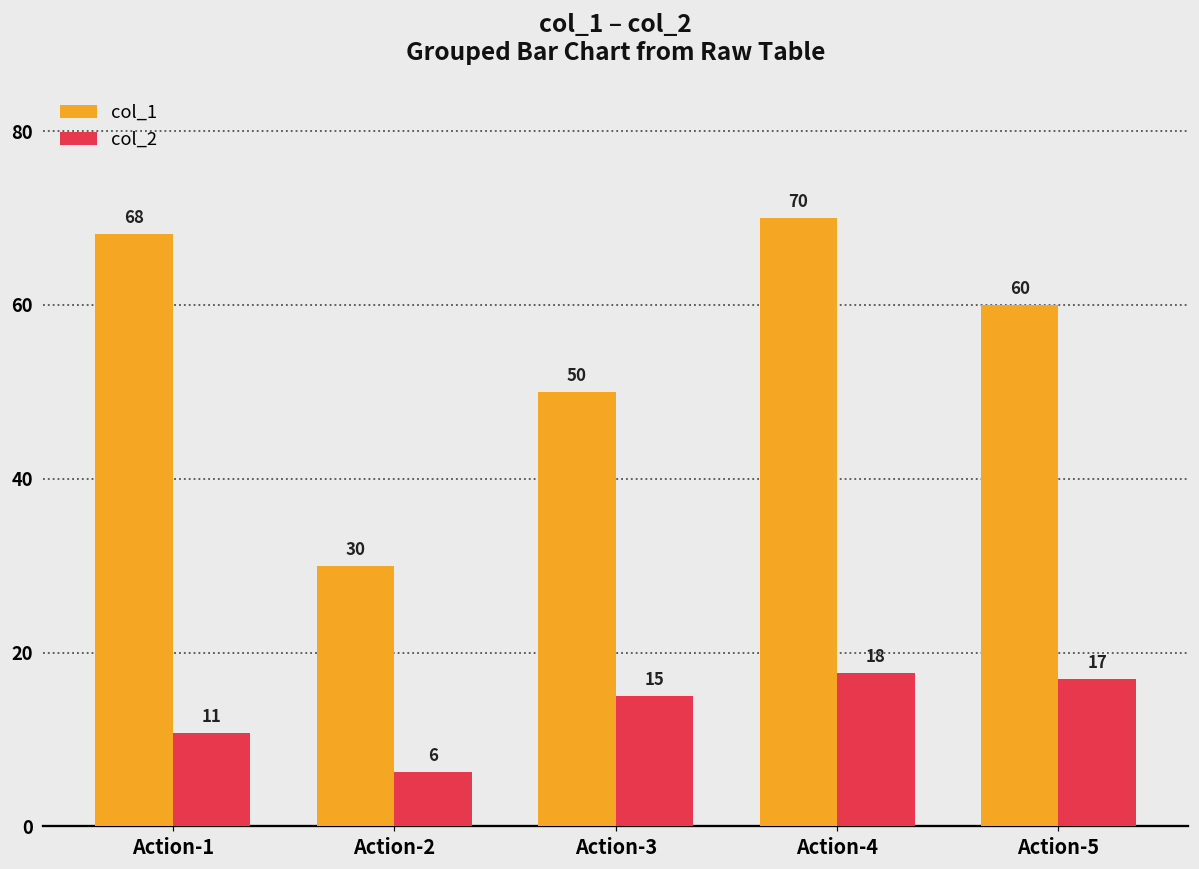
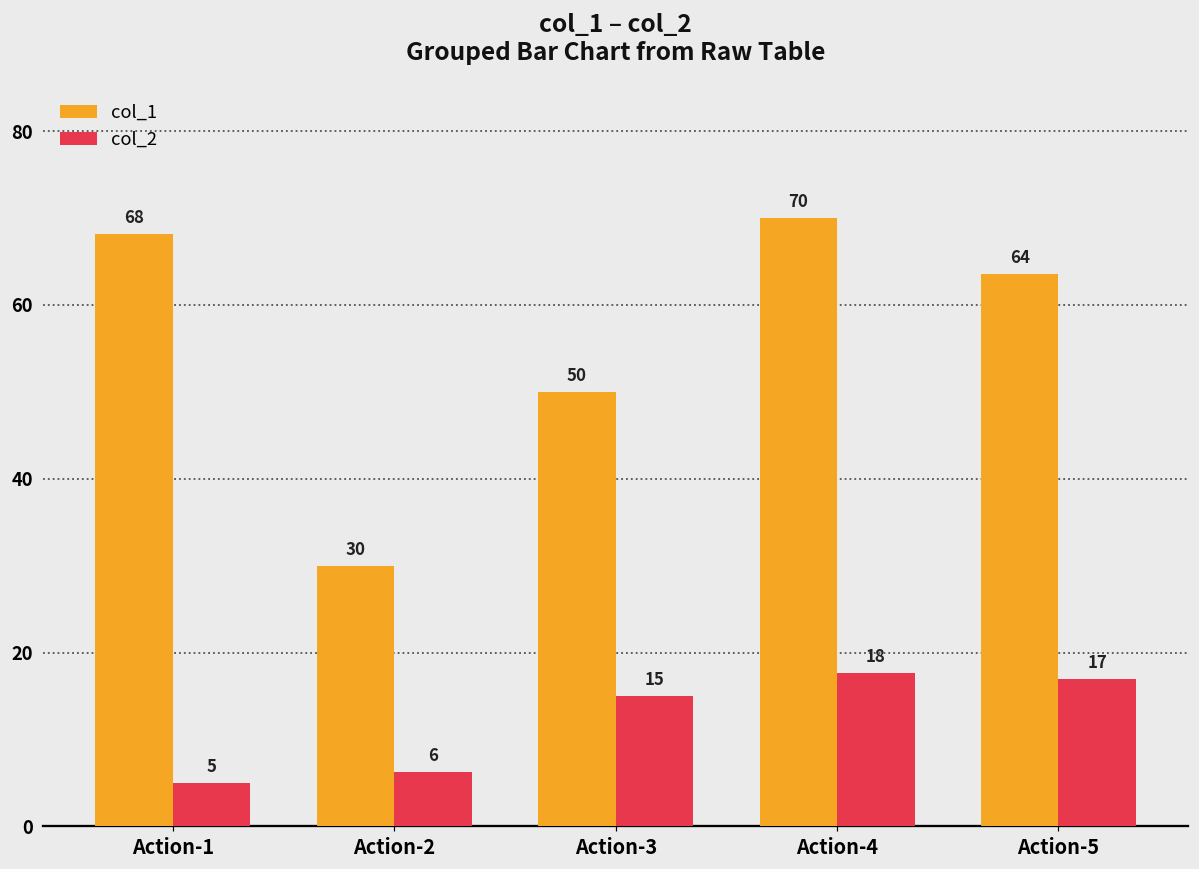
  {
    "col_1": {
      "Action-1": 68,
      "Action-2": 30,
      "Action-3": 50,
      "Action-4": 70,
-     "Action-5": 60
+     "Action-5": 64
    },
    "col_2": {
-     "Action-1": 11,
+     "Action-1": 5,
      "Action-2": 6,
      "Action-3": 15,
      "Action-4": 18,
      "Action-5": 17
    }
  }
